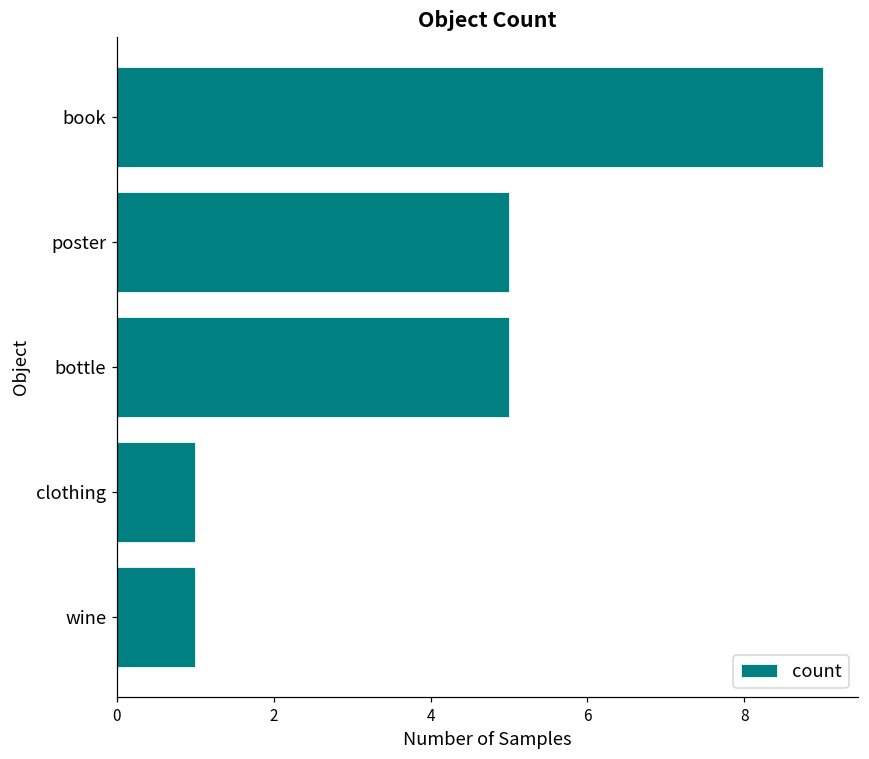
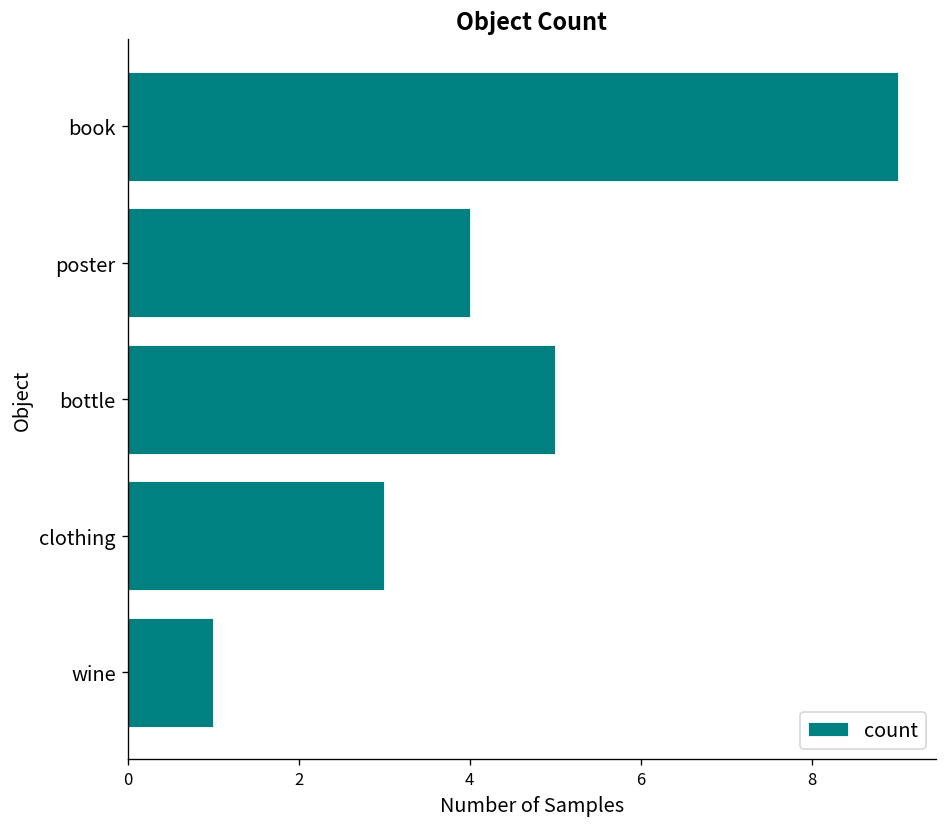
  {
    "book": 9,
-   "poster": 5,
+   "poster": 4,
    "bottle": 5,
-   "clothing": 1,
+   "clothing": 3,
    "wine": 1
  }
